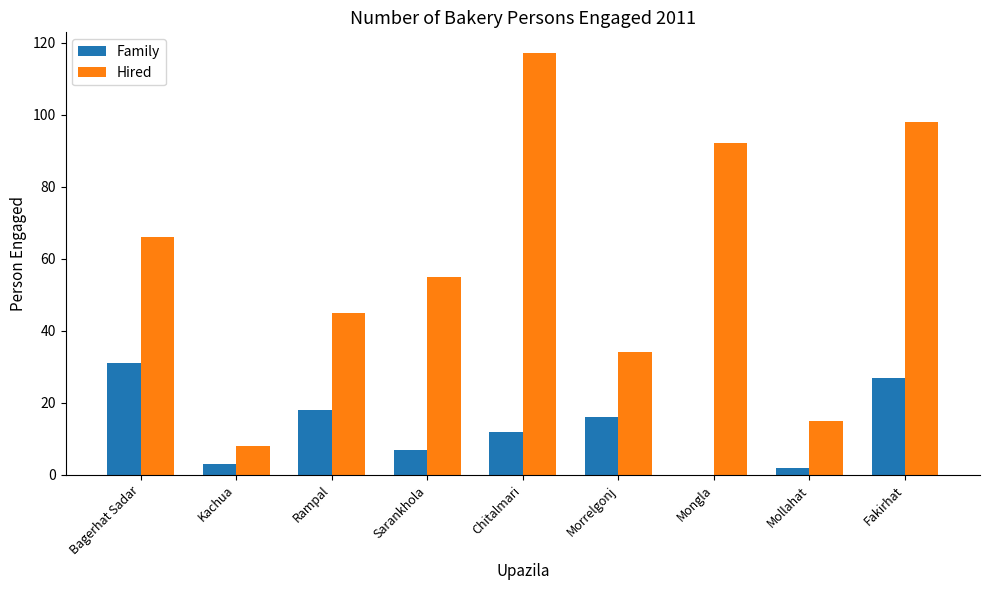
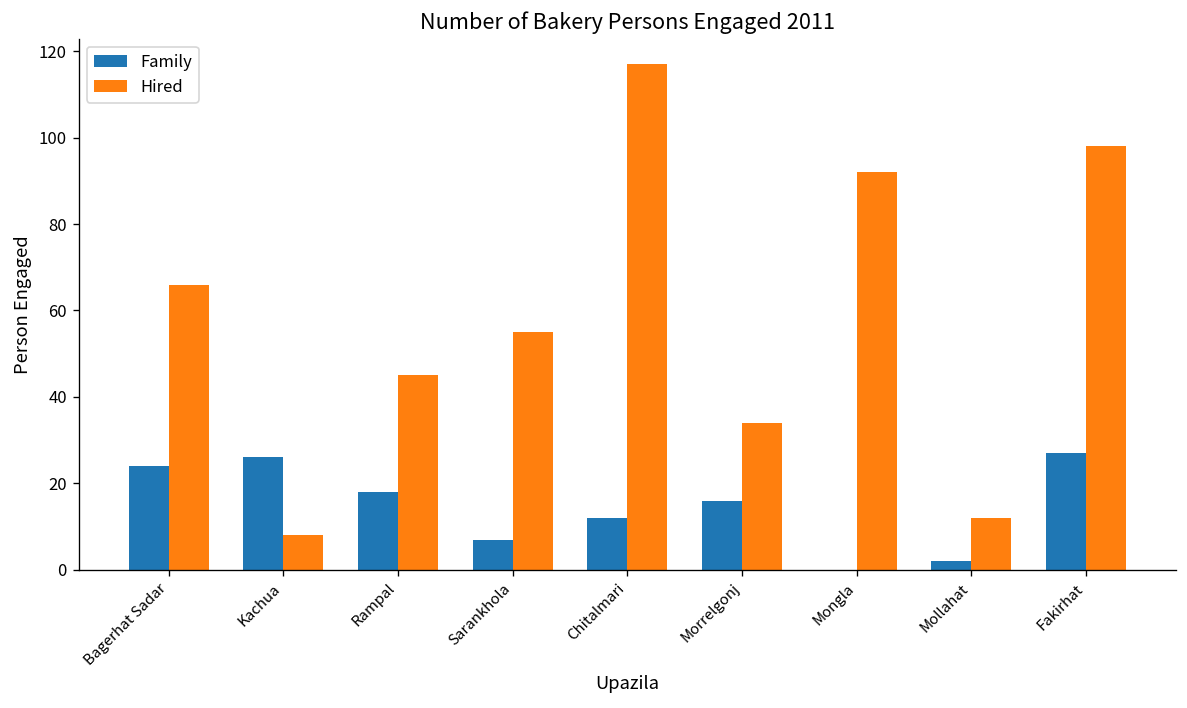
  {
    "Family": {
-     "Bagerhat Sadar": 31,
-     "Kachua": 3,
+     "Bagerhat Sadar": 24,
+     "Kachua": 26,
      "Rampal": 18,
      "Sarankhola": 7,
      "Chitalmari": 12,
      "Morrelgonj": 16,
      "Mongla": 0,
      "Mollahat": 2,
      "Fakirhat": 27
    },
    "Hired": {
      "Bagerhat Sadar": 66,
      "Kachua": 8,
      "Rampal": 45,
      "Sarankhola": 55,
      "Chitalmari": 117,
      "Morrelgonj": 34,
      "Mongla": 92,
-     "Mollahat": 15,
+     "Mollahat": 12,
      "Fakirhat": 98
    }
  }
